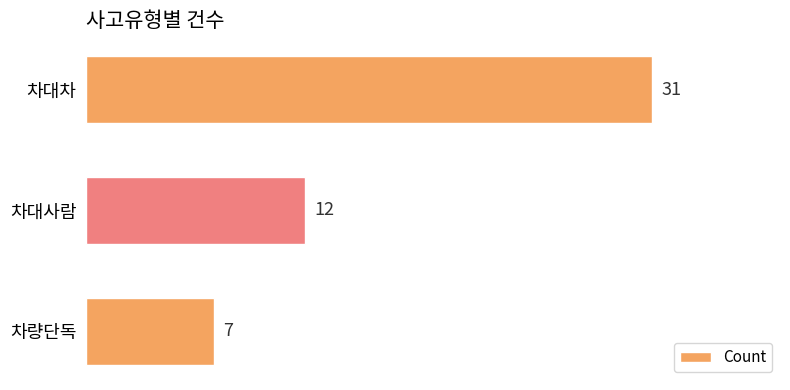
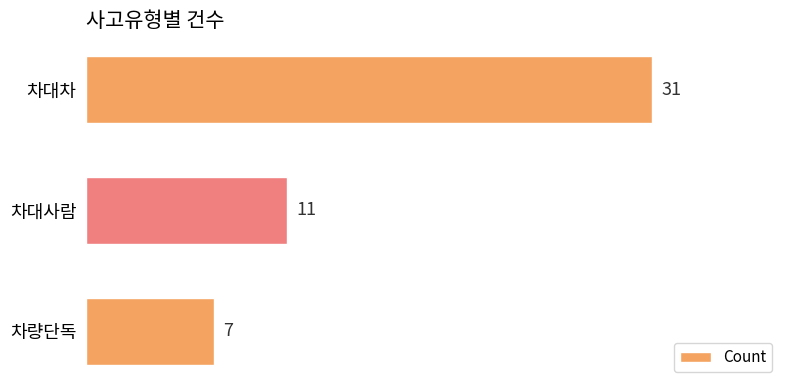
  {
    "차대차": 31,
-   "차대사람": 12,
+   "차대사람": 11,
    "차량단독": 7
  }
